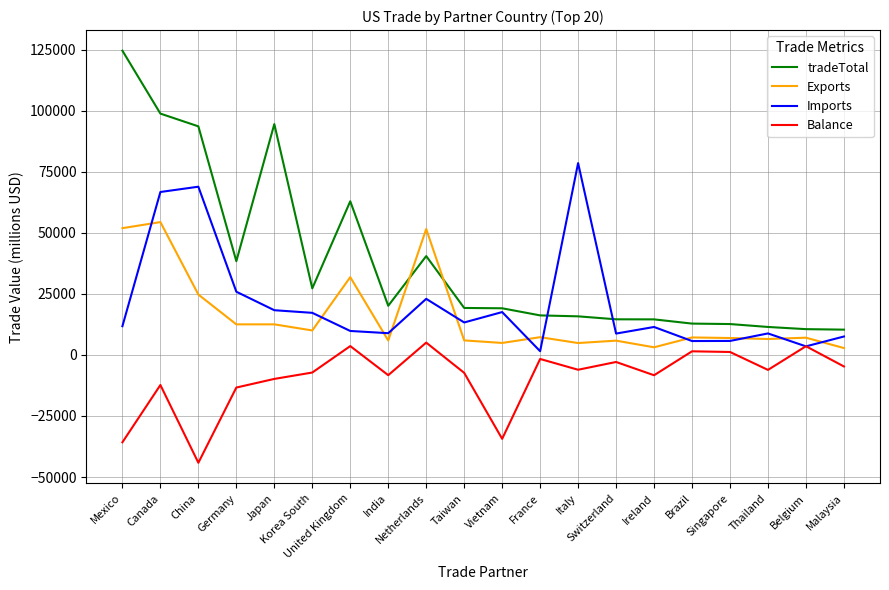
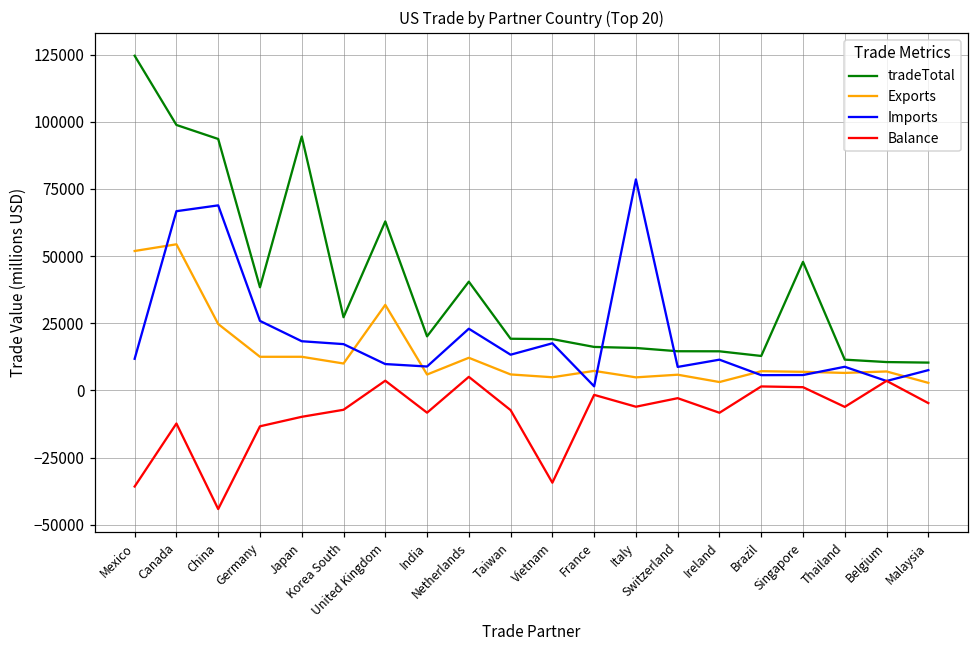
  {
    "tradeTotal": {
      "Mexico": 125000,
      "Canada": 99000,
      "China": 94000,
      "Germany": 38000,
      "Japan": 95000,
      "Korea South": 27000,
      "United Kingdom": 63000,
      "India": 20000,
      "Netherlands": 40000,
      "Taiwan": 19000,
      "Vietnam": 19000,
      "France": 16000,
      "Italy": 16000,
      "Switzerland": 15000,
      "Ireland": 15000,
      "Brazil": 13000,
-     "Singapore": 13000,
+     "Singapore": 48000,
      "Thailand": 11000,
      "Belgium": 11000,
      "Malaysia": 10000
    },
    "Exports": {
      "Mexico": 52000,
      "Canada": 54000,
      "China": 25000,
      "Germany": 13000,
      "Japan": 13000,
      "Korea South": 10000,
      "United Kingdom": 32000,
      "India": 6000,
-     "Netherlands": 52000,
+     "Netherlands": 12000,
      "Taiwan": 6000,
      "Vietnam": 5000,
      "France": 7000,
      "Italy": 5000,
      "Switzerland": 6000,
      "Ireland": 3000,
      "Brazil": 7000,
      "Singapore": 7000,
      "Thailand": 7000,
      "Belgium": 7000,
      "Malaysia": 3000
    },
    "Imports": {
      "Mexico": 12000,
      "Canada": 67000,
      "China": 69000,
      "Germany": 26000,
      "Japan": 18000,
      "Korea South": 17000,
      "United Kingdom": 10000,
      "India": 9000,
      "Netherlands": 23000,
      "Taiwan": 13000,
      "Vietnam": 18000,
      "France": 2000,
      "Italy": 79000,
      "Switzerland": 9000,
      "Ireland": 11000,
      "Brazil": 6000,
      "Singapore": 6000,
      "Thailand": 9000,
      "Malaysia": 8000
    },
    "Balance": {
      "Mexico": -36000,
      "Canada": -12000,
      "China": -44000,
      "Germany": -13000,
      "Japan": -10000,
      "Korea South": -7000,
      "United Kingdom": 4000,
      "India": -8000,
      "Netherlands": 5000,
      "Taiwan": -7000,
      "Vietnam": -34000,
      "France": -2000,
      "Italy": -6000,
      "Switzerland": -3000,
      "Ireland": -8000,
      "Brazil": 1000,
      "Singapore": 1000,
      "Thailand": -6000,
      "Malaysia": -5000
    }
  }
